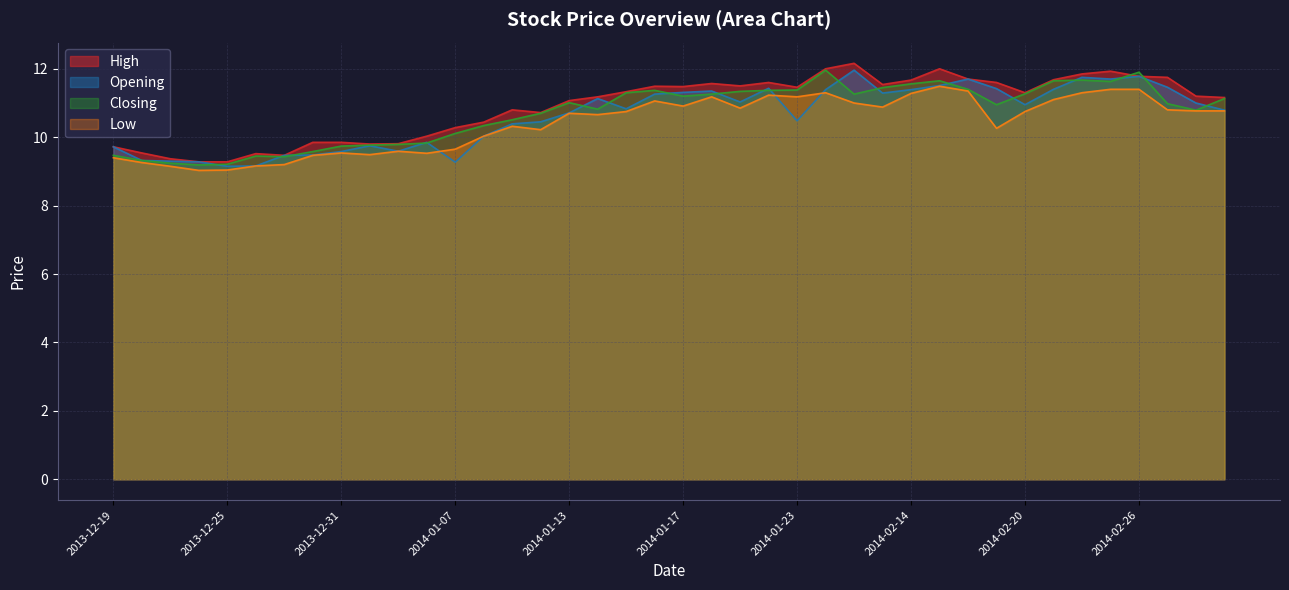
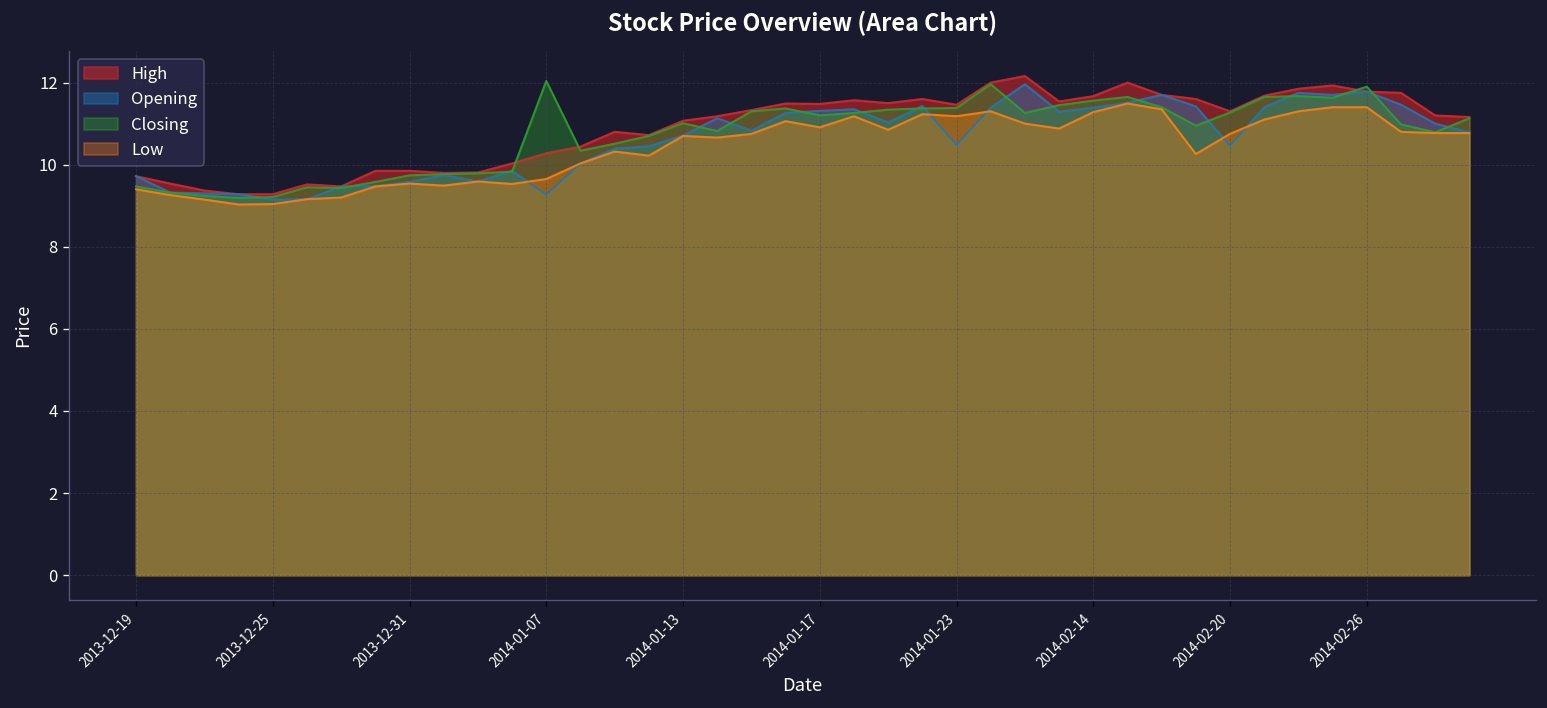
  {
    "Opening": {
      "2014-01-07": 9.3,
      "2014-01-17": 11.3,
      "2014-01-23": 10.5,
      "2014-02-14": 11.4,
-     "2014-02-20": 11.0
+     "2014-02-20": 10.5
    },
    "Closing": {
      "2013-12-31": 9.7,
-     "2014-01-07": 10.1,
+     "2014-01-07": 12.0,
      "2014-01-17": 11.2,
      "2014-01-23": 11.4,
      "2014-02-14": 11.6,
      "2014-02-26": 11.9
    }
  }
